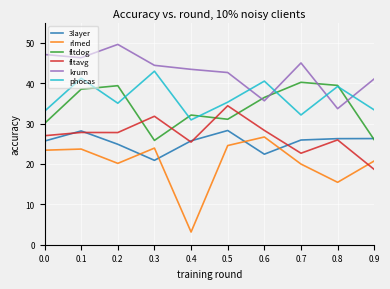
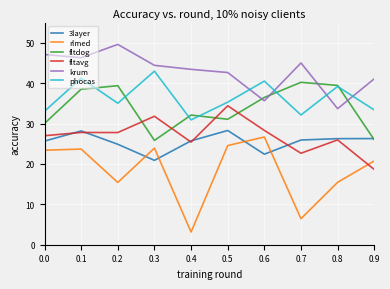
  {
    "3layer": {
      "0.0": 26,
      "0.2": 25,
      "0.3": 21,
      "0.5": 28,
      "0.6": 22,
      "0.7": 26
    },
    "rlmed": {
      "0.0": 23,
      "0.1": 24,
-     "0.2": 20,
+     "0.2": 15,
      "0.3": 24,
      "0.4": 3,
      "0.5": 25,
      "0.6": 27,
-     "0.7": 20,
+     "0.7": 6,
      "0.8": 15,
      "0.9": 21
    },
    "fltdog": {
      "0.0": 30,
      "0.1": 39,
      "0.2": 39,
      "0.3": 26,
      "0.4": 32,
      "0.5": 31,
      "0.6": 36,
      "0.7": 40
    },
    "fltavg": {
      "0.0": 27,
      "0.2": 28,
      "0.3": 32,
      "0.5": 34,
      "0.6": 28,
      "0.7": 23,
      "0.9": 19
    },
    "krum": {
      "0.0": 47,
      "0.2": 50,
      "0.3": 44,
      "0.4": 43,
      "0.5": 43,
      "0.6": 36,
      "0.7": 45,
      "0.8": 34,
      "0.9": 41
    },
    "phocas": {
      "0.0": 33,
      "0.2": 35,
      "0.3": 43,
      "0.4": 31,
      "0.5": 35,
      "0.6": 41,
      "0.7": 32,
      "0.9": 33
    }
  }
